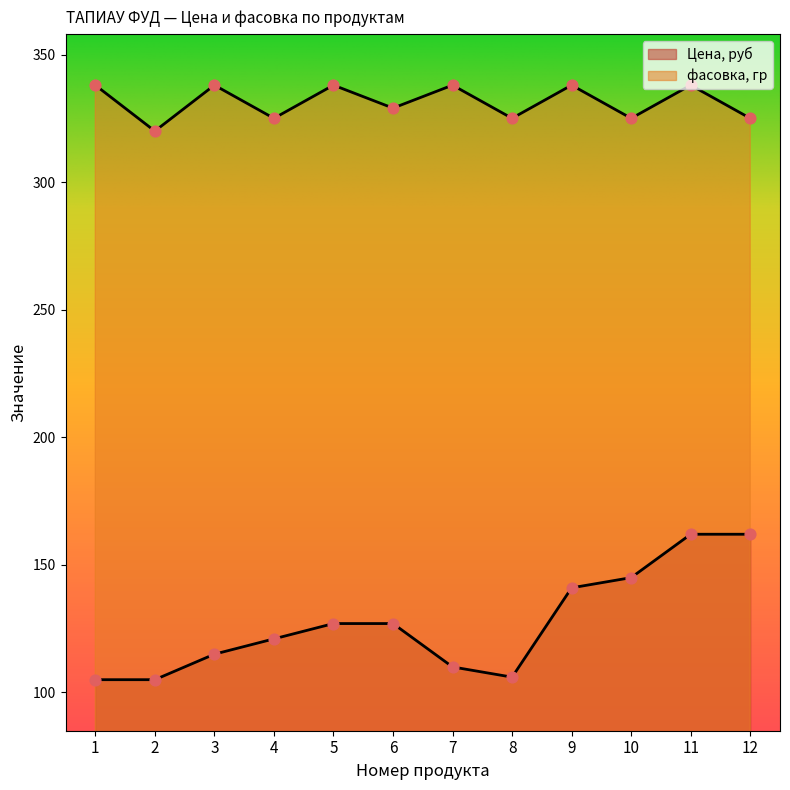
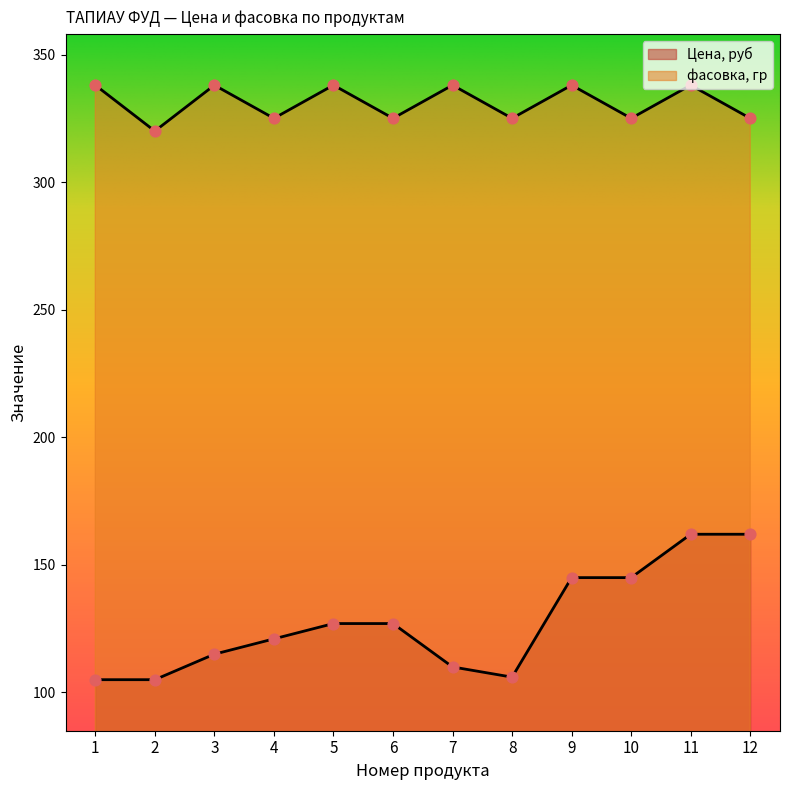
  {
    "Цена, руб": {
      "1": 105,
      "2": 105,
      "3": 115,
      "4": 121,
      "5": 127,
      "6": 127,
      "7": 110,
      "8": 106,
-     "9": 141,
+     "9": 145,
      "10": 145,
      "11": 162,
      "12": 162
    },
    "фасовка, гр": {
      "1": 338,
      "2": 320,
      "3": 338,
      "4": 325,
      "5": 338,
-     "6": 329,
+     "6": 325,
      "7": 338,
      "8": 325,
      "9": 338,
      "10": 325,
      "12": 325
    }
  }
